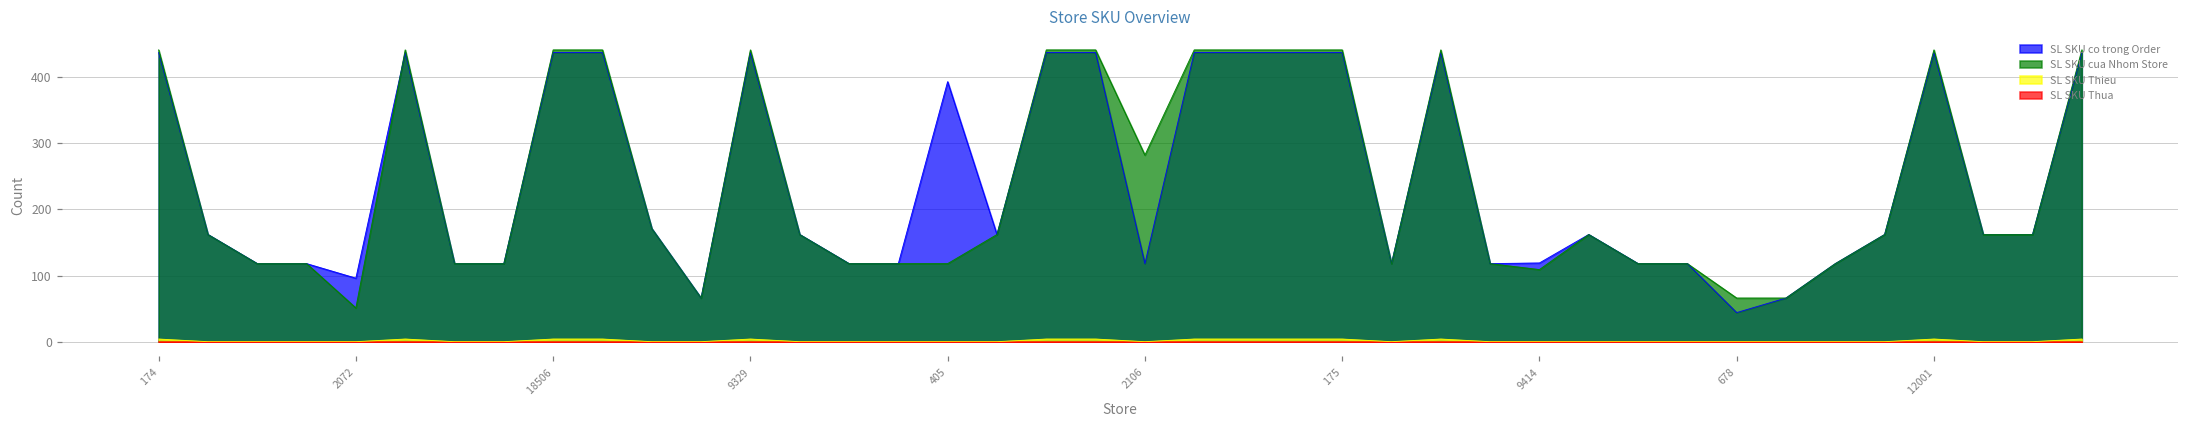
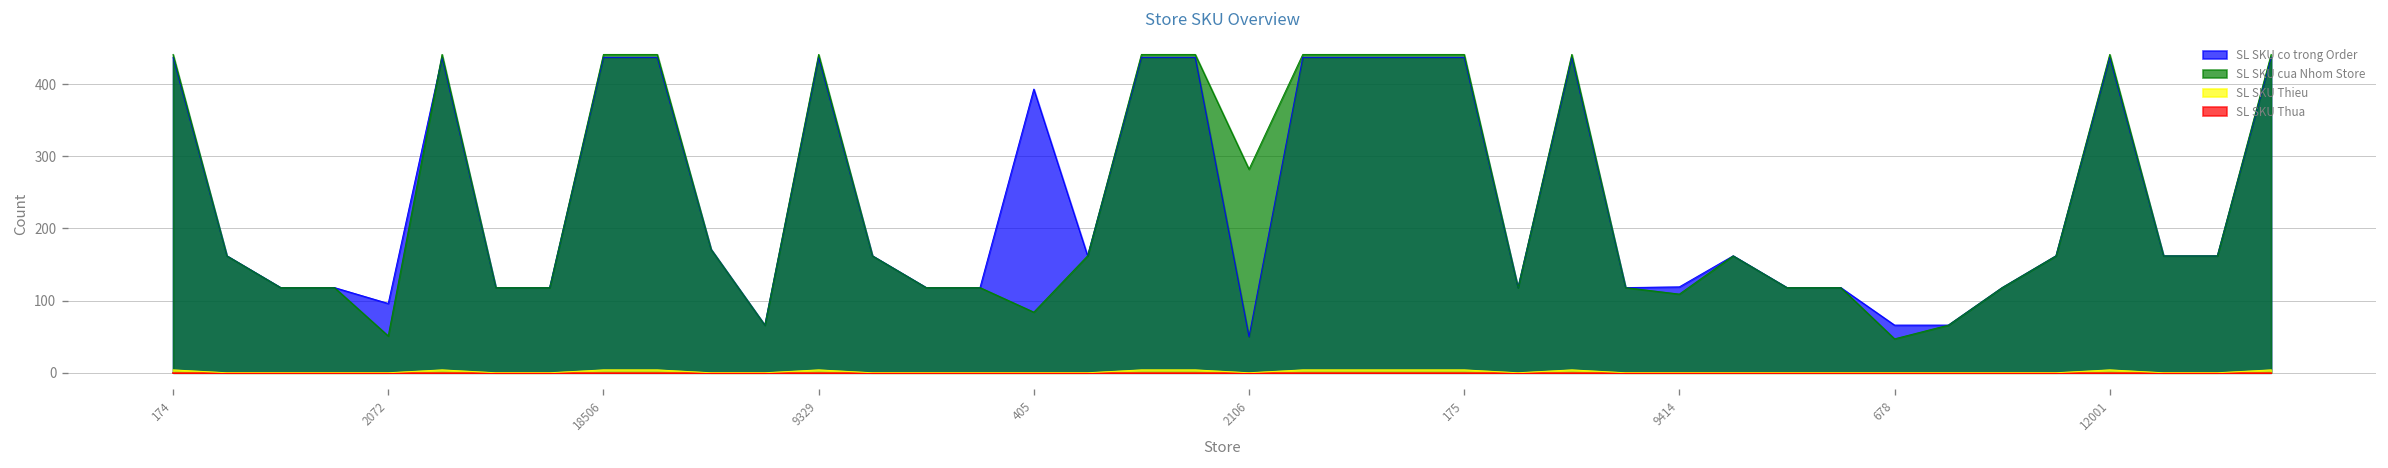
  {
    "SL SKU co trong Order": {
      "2072": 100,
      "405": 390,
-     "2106": 120,
+     "2106": 50,
      "9414": 120,
-     "678": 40
+     "678": 70
    },
    "SL SKU cua Nhom Store": {
      "2072": 50,
-     "405": 120,
+     "405": 80,
      "2106": 280,
      "9414": 110,
-     "678": 70
+     "678": 50
    }
  }
